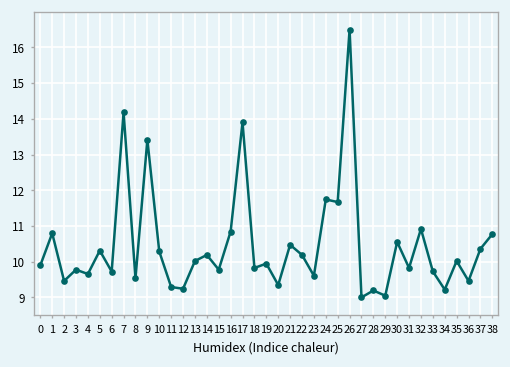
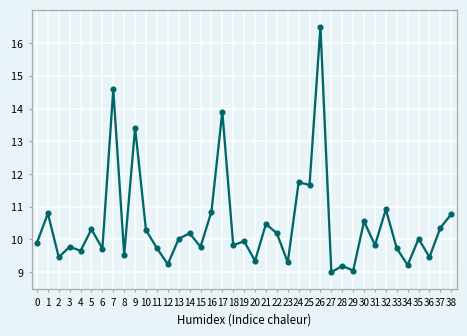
  {
    "0": 9.9,
    "1": 10.8,
    "2": 9.5,
    "3": 9.8,
    "4": 9.7,
    "5": 10.3,
    "6": 9.7,
-   "7": 14.2,
+   "7": 14.6,
    "8": 9.5,
    "9": 13.4,
    "10": 10.3,
-   "11": 9.3,
+   "11": 9.7,
    "12": 9.2,
    "13": 10.0,
    "14": 10.2,
    "15": 9.8,
    "16": 10.8,
    "17": 13.9,
    "18": 9.8,
    "19": 9.9,
    "20": 9.3,
    "21": 10.5,
    "22": 10.2,
-   "23": 9.6,
+   "23": 9.3,
    "24": 11.7,
    "25": 11.7,
    "26": 16.5,
    "27": 9.0,
    "28": 9.2,
    "29": 9.0,
    "30": 10.6,
    "31": 9.8,
    "32": 10.9,
    "33": 9.7,
    "34": 9.2,
    "35": 10.0,
    "36": 9.5,
    "37": 10.4,
    "38": 10.8
  }
